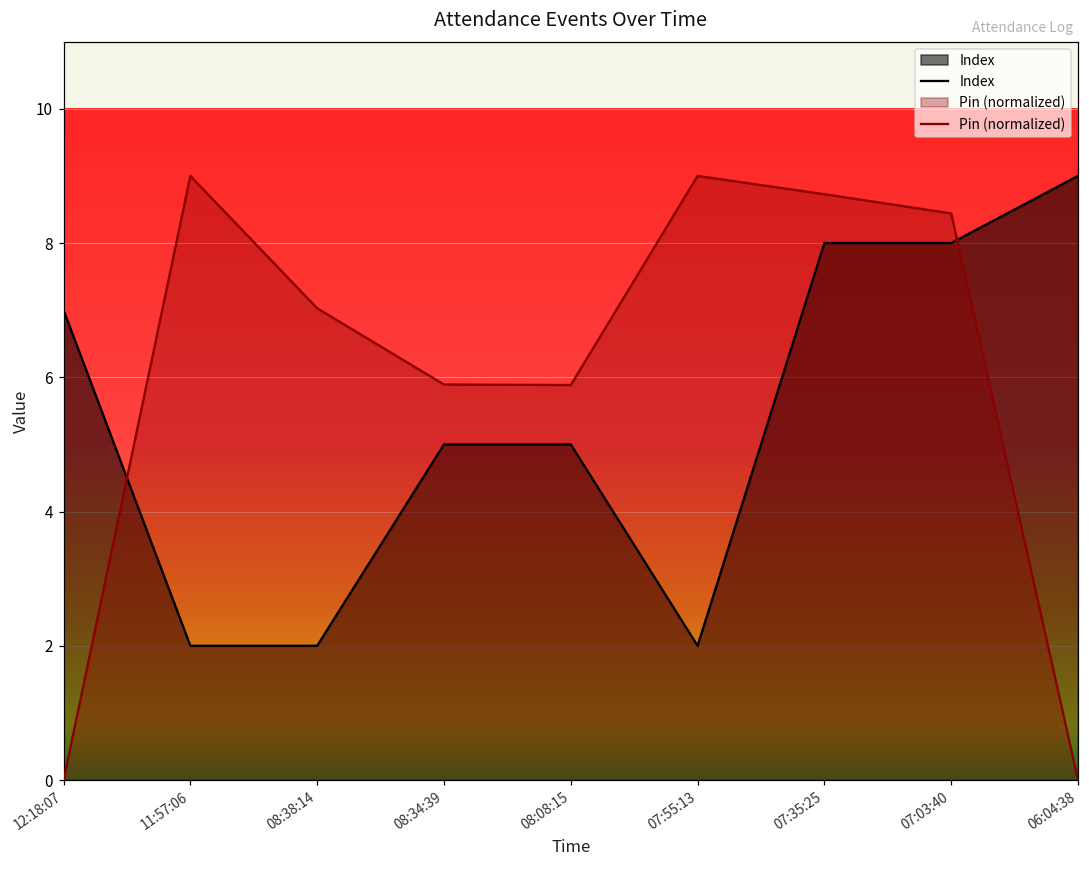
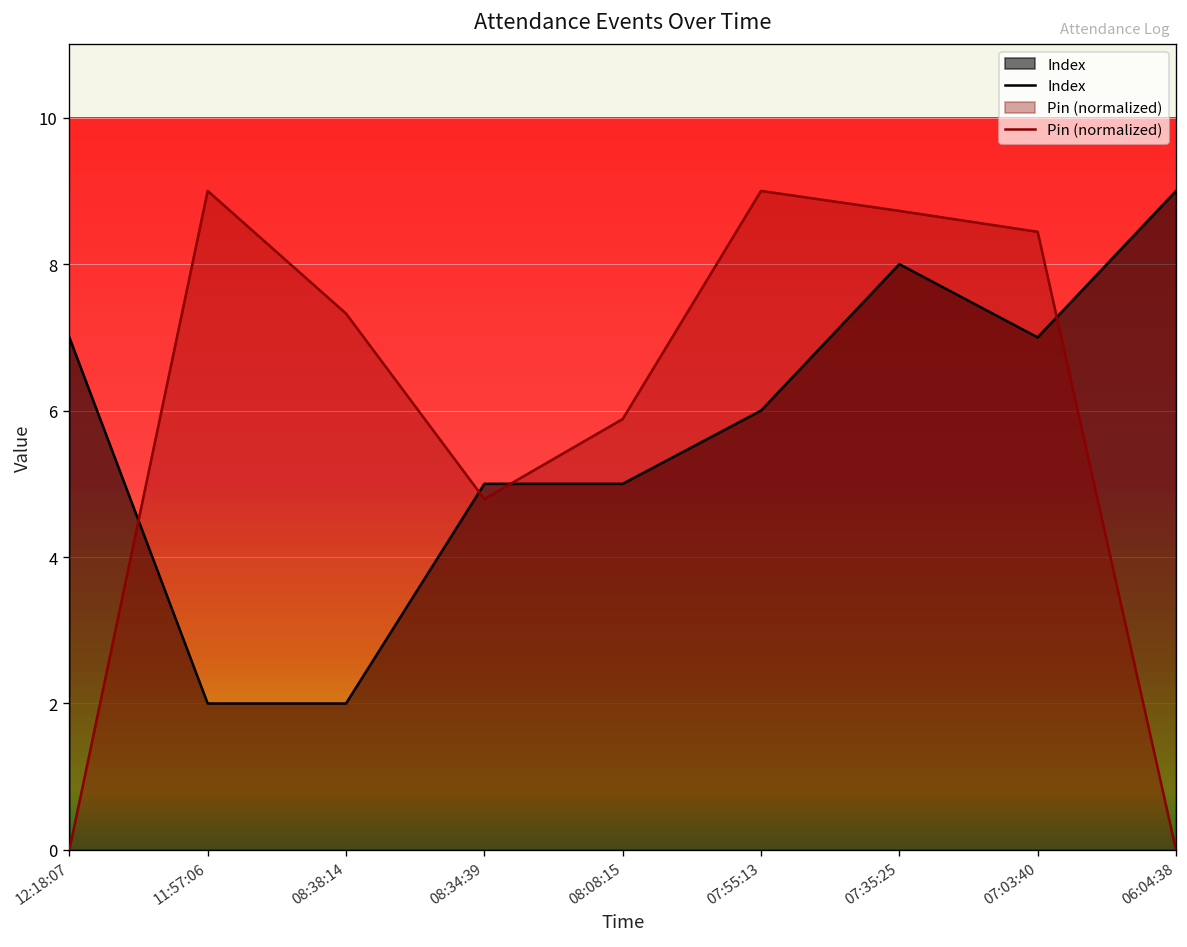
  {
    "Index": {
      "12:18:07": 7,
      "11:57:06": 2,
      "08:38:14": 2,
      "08:34:39": 5,
      "08:08:15": 5,
-     "07:55:13": 2,
+     "07:55:13": 6,
      "07:35:25": 8,
-     "07:03:40": 8,
+     "07:03:40": 7,
      "06:04:38": 9
    },
    "Pin (normalized)": {
      "12:18:07": 0.0,
      "11:57:06": 9.0,
-     "08:38:14": 7.0,
-     "08:34:39": 5.9,
+     "08:38:14": 7.3,
+     "08:34:39": 4.8,
      "08:08:15": 5.9,
      "07:55:13": 9.0,
      "07:35:25": 8.7,
      "07:03:40": 8.4,
      "06:04:38": 0.0
    }
  }
